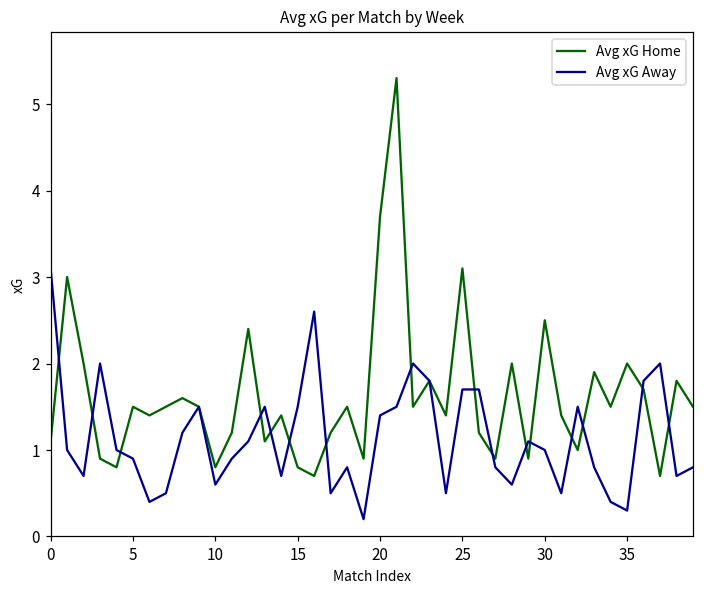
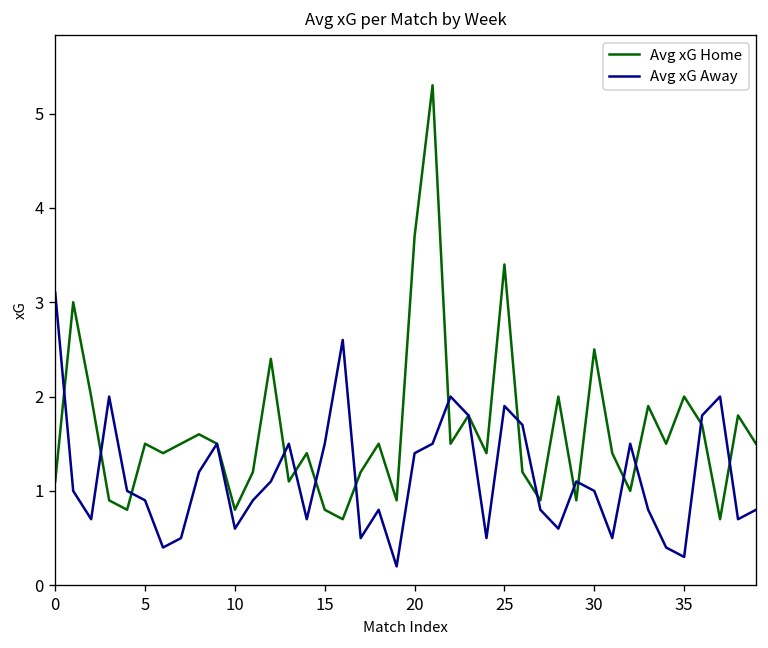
  {
    "Avg xG Home": {
      "0": 1.1,
      "5": 1.5,
      "10": 0.8,
      "15": 0.8,
      "20": 3.7,
-     "25": 3.1,
+     "25": 3.4,
      "30": 2.5,
      "35": 2.0
    },
    "Avg xG Away": {
      "0": 3.1,
      "5": 0.9,
      "10": 0.6,
      "15": 1.5,
      "20": 1.4,
-     "25": 1.7,
+     "25": 1.9,
      "30": 1.0,
      "35": 0.3
    }
  }
